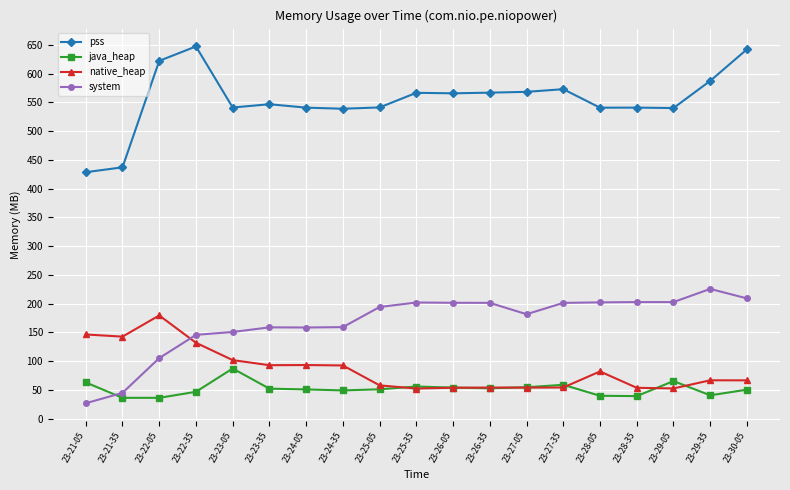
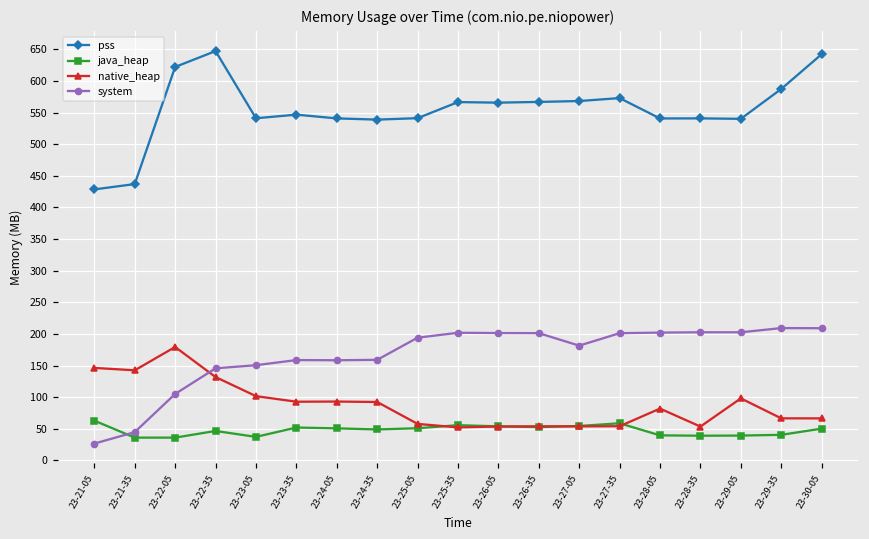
  {
    "pss": {
      "23-21-05": 430,
      "23-21-35": 440,
      "23-22-05": 620,
      "23-22-35": 650,
      "23-23-05": 540,
      "23-23-35": 550,
      "23-24-05": 540,
      "23-24-35": 540,
      "23-25-05": 540,
      "23-25-35": 570,
      "23-26-05": 570,
      "23-26-35": 570,
      "23-27-05": 570,
      "23-27-35": 570,
      "23-28-05": 540,
      "23-28-35": 540,
      "23-29-05": 540,
      "23-29-35": 590,
      "23-30-05": 640
    },
    "java_heap": {
      "23-21-05": 60,
      "23-21-35": 40,
      "23-22-05": 40,
      "23-22-35": 50,
-     "23-23-05": 90,
+     "23-23-05": 40,
      "23-23-35": 50,
      "23-24-05": 50,
      "23-24-35": 50,
      "23-25-05": 50,
      "23-27-35": 60,
      "23-28-05": 40,
      "23-28-35": 40,
-     "23-29-05": 70,
+     "23-29-05": 40,
      "23-29-35": 40,
      "23-30-05": 50
    },
    "native_heap": {
      "23-21-05": 150,
      "23-21-35": 140,
      "23-22-05": 180,
      "23-22-35": 130,
      "23-23-05": 100,
      "23-23-35": 90,
      "23-24-05": 90,
      "23-24-35": 90,
      "23-25-05": 60,
      "23-27-35": 50,
      "23-28-05": 80,
      "23-28-35": 50,
-     "23-29-05": 50,
+     "23-29-05": 100,
      "23-29-35": 70,
      "23-30-05": 70
    },
    "system": {
      "23-21-05": 30,
      "23-21-35": 40,
      "23-22-05": 110,
      "23-22-35": 150,
      "23-23-05": 150,
      "23-23-35": 160,
      "23-24-05": 160,
      "23-24-35": 160,
      "23-25-05": 190,
      "23-25-35": 200,
      "23-26-05": 200,
      "23-26-35": 200,
      "23-27-05": 180,
      "23-27-35": 200,
      "23-28-05": 200,
      "23-28-35": 200,
      "23-29-05": 200,
-     "23-29-35": 230,
+     "23-29-35": 210,
      "23-30-05": 210
    }
  }
